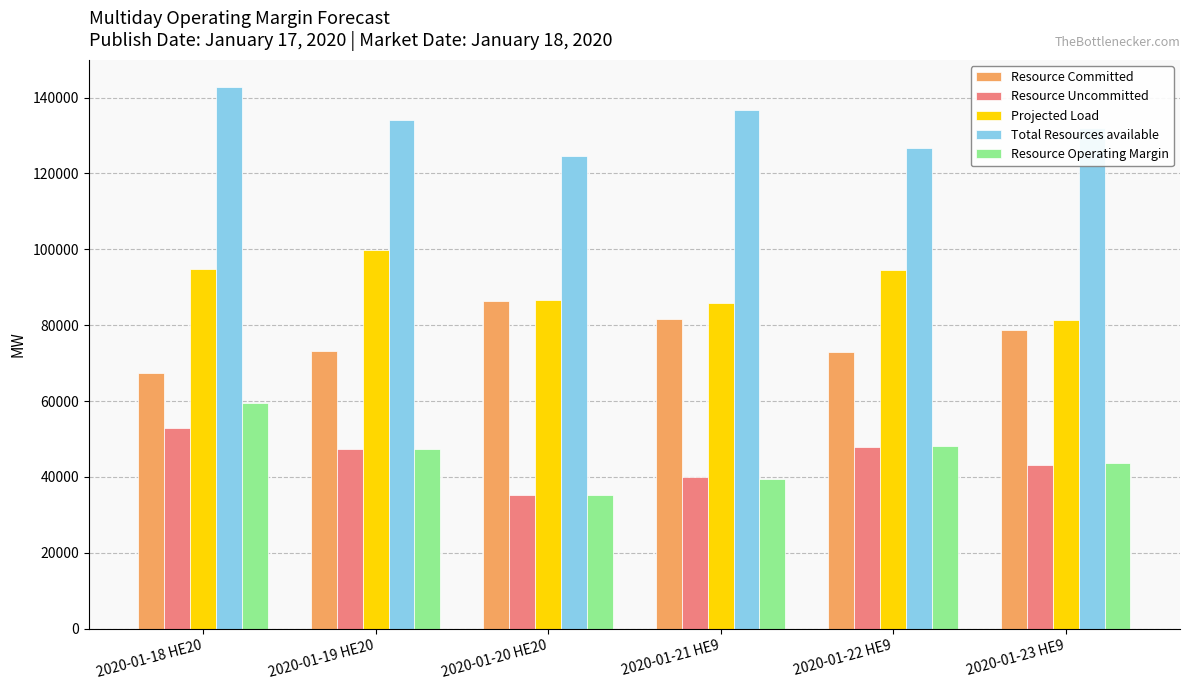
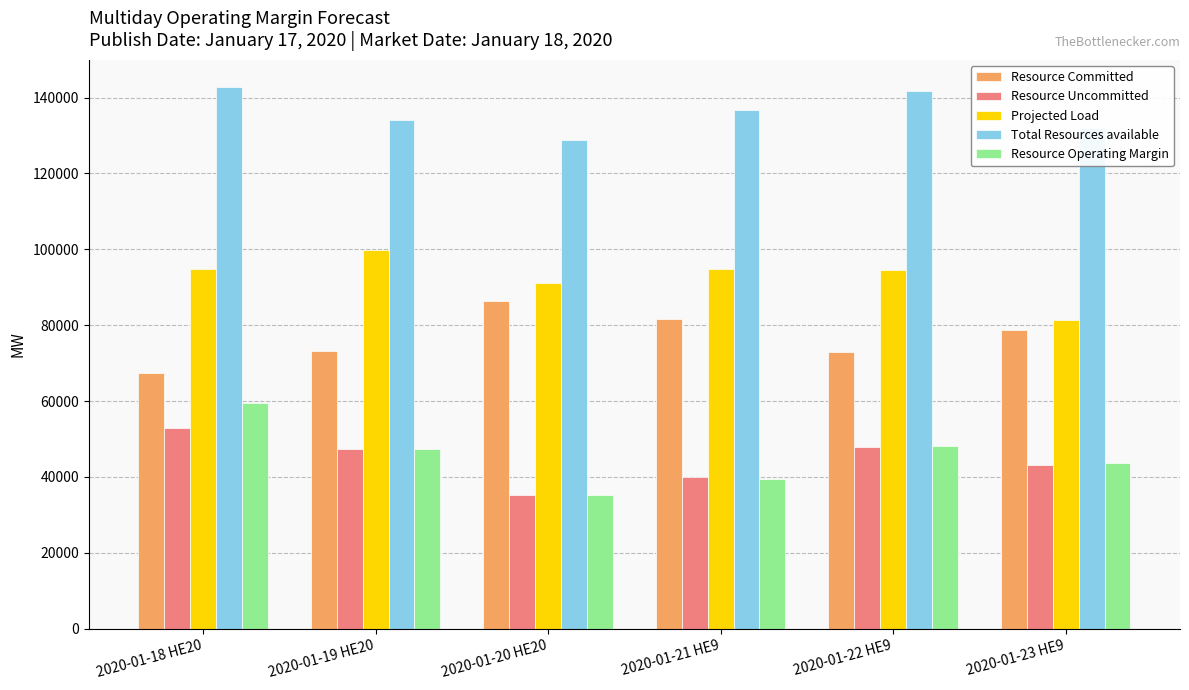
  {
    "Projected Load": {
      "2020-01-18 HE20": 95000,
      "2020-01-19 HE20": 100000,
-     "2020-01-20 HE20": 87000,
-     "2020-01-21 HE9": 86000,
+     "2020-01-20 HE20": 91000,
+     "2020-01-21 HE9": 95000,
      "2020-01-22 HE9": 95000,
      "2020-01-23 HE9": 81000
    },
    "Total Resources available": {
      "2020-01-18 HE20": 143000,
      "2020-01-19 HE20": 134000,
-     "2020-01-20 HE20": 125000,
+     "2020-01-20 HE20": 129000,
      "2020-01-21 HE9": 137000,
-     "2020-01-22 HE9": 127000
+     "2020-01-22 HE9": 142000
    },
    "Resource Operating Margin": {
      "2020-01-18 HE20": 60000,
      "2020-01-19 HE20": 47000,
      "2020-01-20 HE20": 35000,
      "2020-01-21 HE9": 39000,
      "2020-01-22 HE9": 48000,
      "2020-01-23 HE9": 44000
    }
  }
